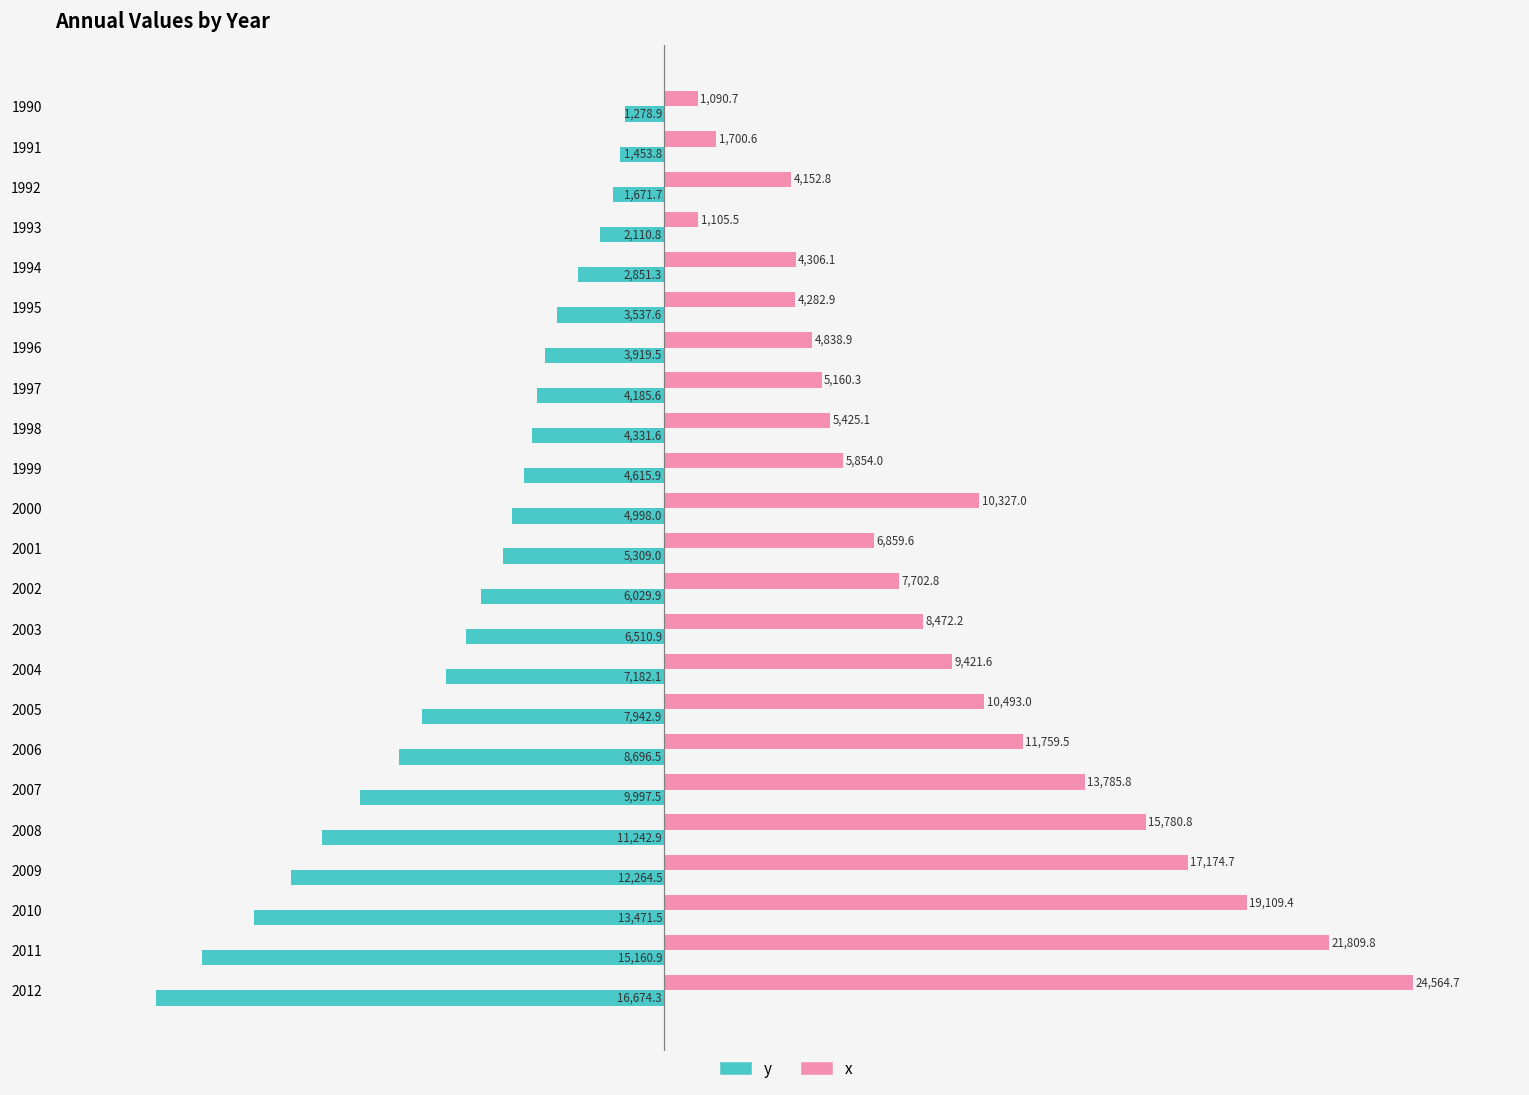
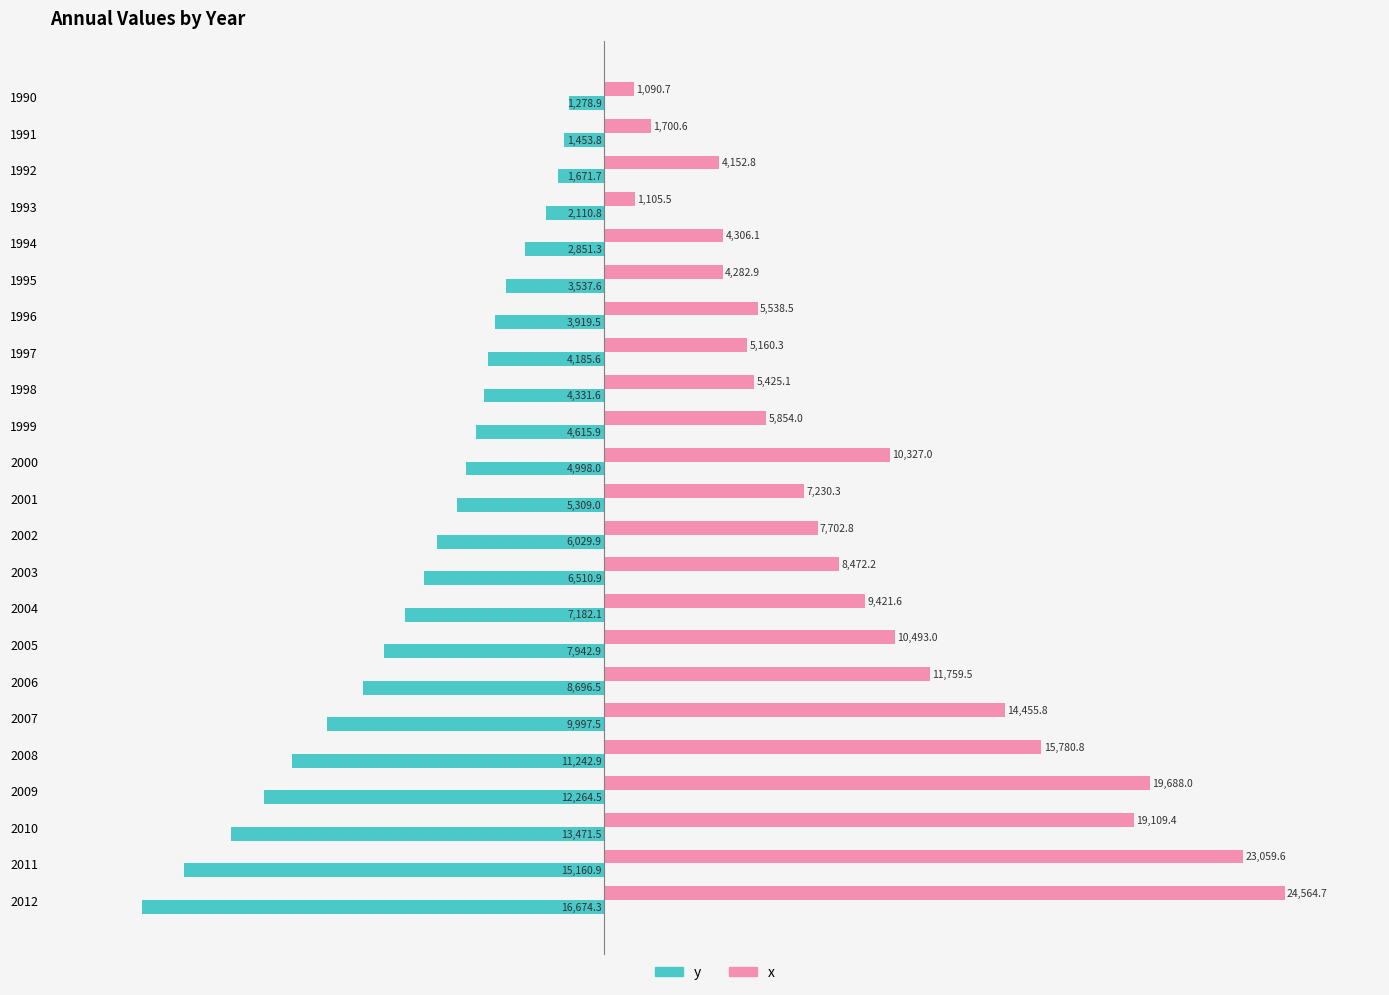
  {
    "x": {
      "1990": "1,090.7",
      "1991": "1,700.6",
      "1992": "4,152.8",
      "1993": "1,105.5",
      "1994": "4,306.1",
      "1995": "4,282.9",
-     "1996": "4,838.9",
+     "1996": "5,538.5",
      "1997": "5,160.3",
      "1998": "5,425.1",
      "1999": "5,854.0",
      "2000": "10,327.0",
-     "2001": "6,859.6",
+     "2001": "7,230.3",
      "2002": "7,702.8",
      "2003": "8,472.2",
      "2004": "9,421.6",
      "2005": "10,493.0",
      "2006": "11,759.5",
-     "2007": "13,785.8",
+     "2007": "14,455.8",
      "2008": "15,780.8",
-     "2009": "17,174.7",
+     "2009": "19,688.0",
      "2010": "19,109.4",
-     "2011": "21,809.8",
+     "2011": "23,059.6",
      "2012": "24,564.7"
    }
  }
